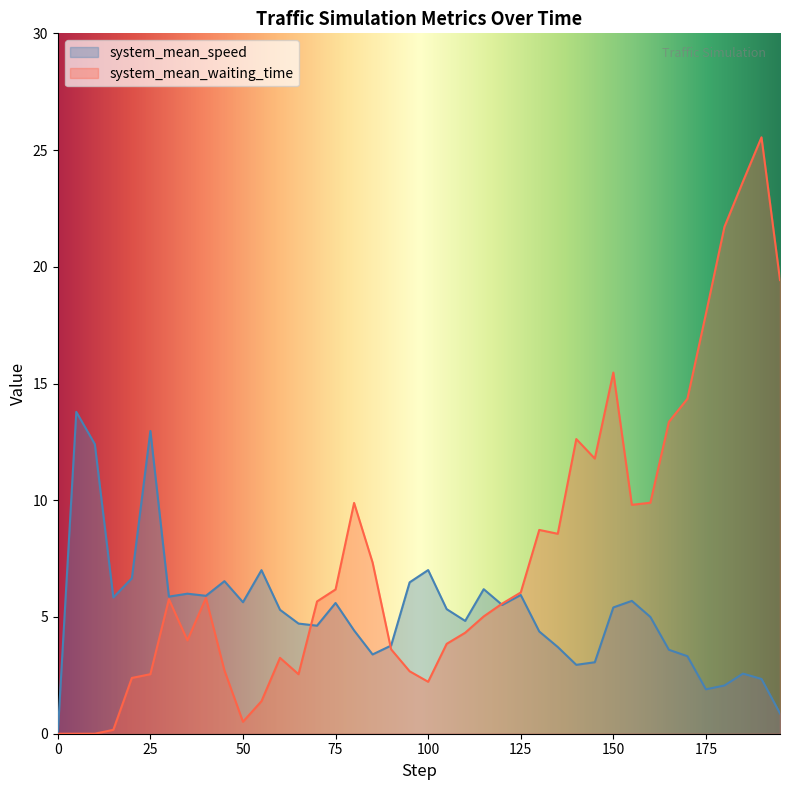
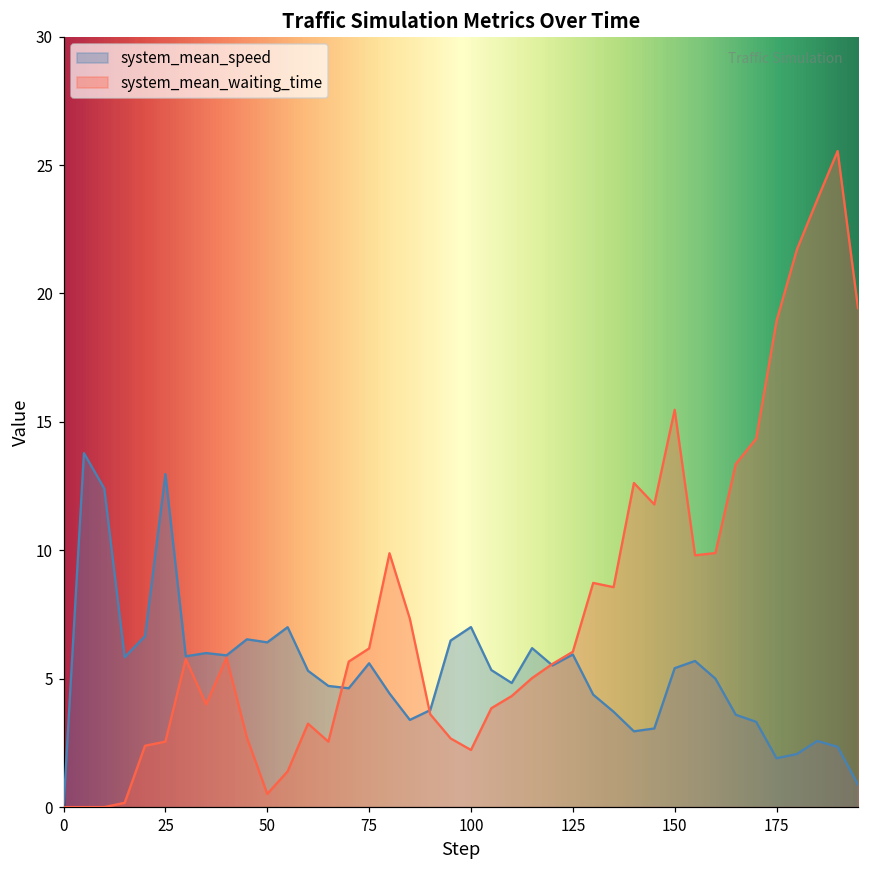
  {
    "system_mean_speed": {
      "25": 13.0,
-     "50": 5.6,
+     "50": 6.4,
      "75": 5.6,
      "100": 7.0,
      "150": 5.4,
      "175": 1.9
    },
    "system_mean_waiting_time": {
      "25": 2.5,
      "50": 0.5,
      "75": 6.2,
      "100": 2.2,
      "150": 15.5,
-     "175": 18.0
+     "175": 18.9
    }
  }
